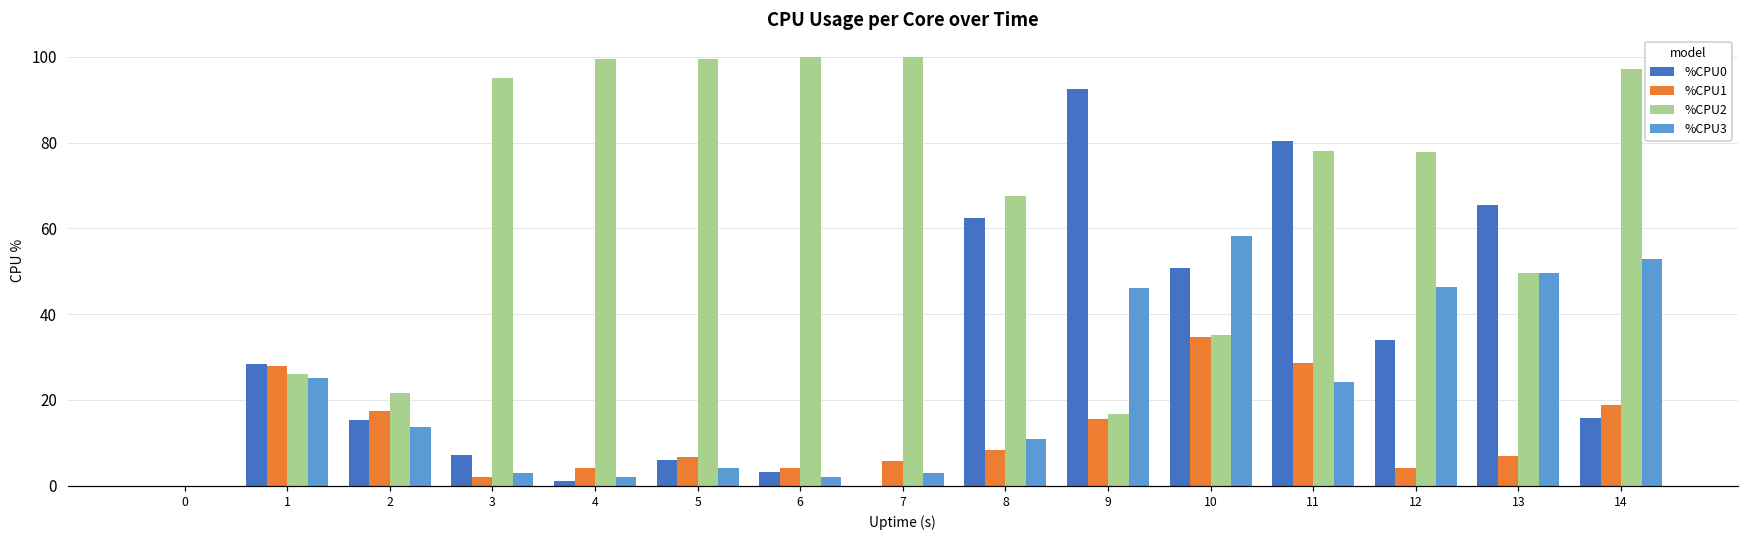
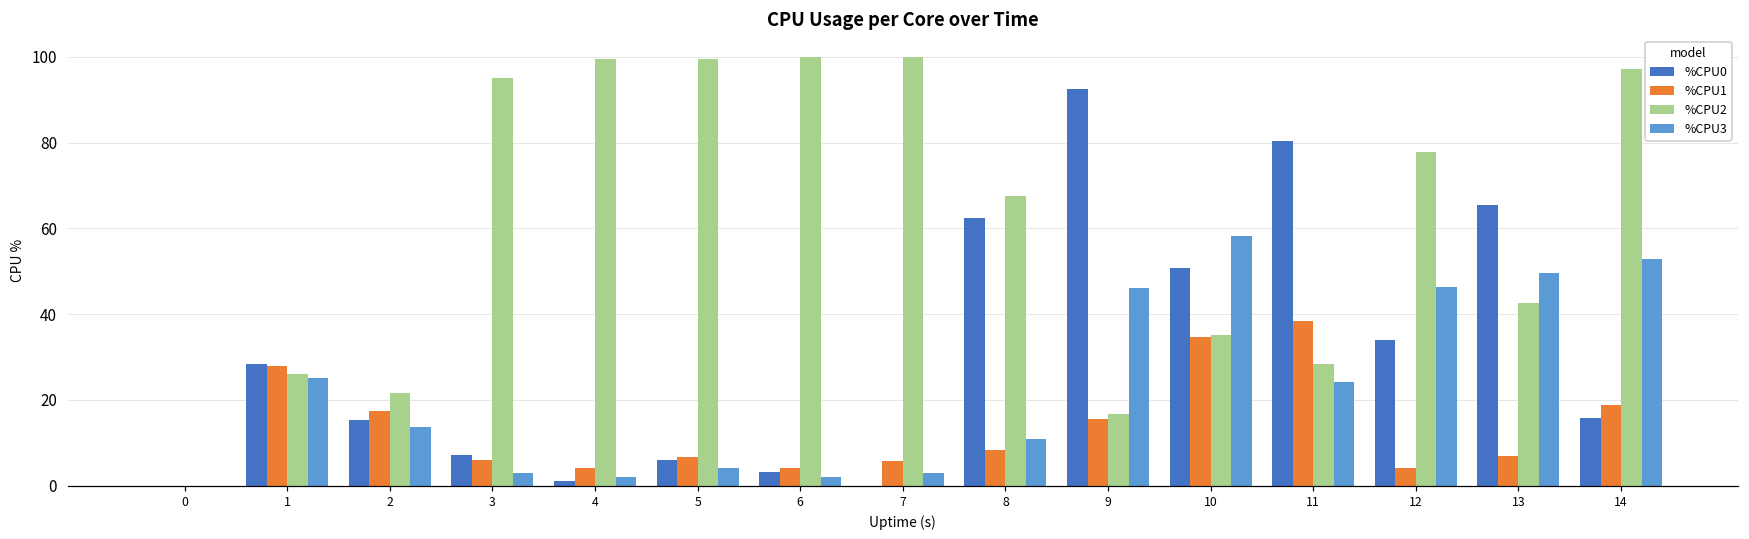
  {
    "%CPU1": {
      "0": 0,
      "1": 28,
      "2": 18,
-     "3": 2,
+     "3": 6,
      "4": 4,
      "5": 7,
      "6": 4,
      "7": 6,
      "8": 8,
      "9": 16,
      "10": 35,
-     "11": 29,
+     "11": 38,
      "12": 4,
      "13": 7,
      "14": 19
    },
    "%CPU2": {
      "0": 0,
      "1": 26,
      "2": 22,
      "3": 95,
      "4": 100,
      "5": 100,
      "6": 100,
      "7": 100,
      "8": 68,
      "9": 17,
      "10": 35,
-     "11": 78,
+     "11": 28,
      "12": 78,
-     "13": 50,
+     "13": 43,
      "14": 97
    }
  }
